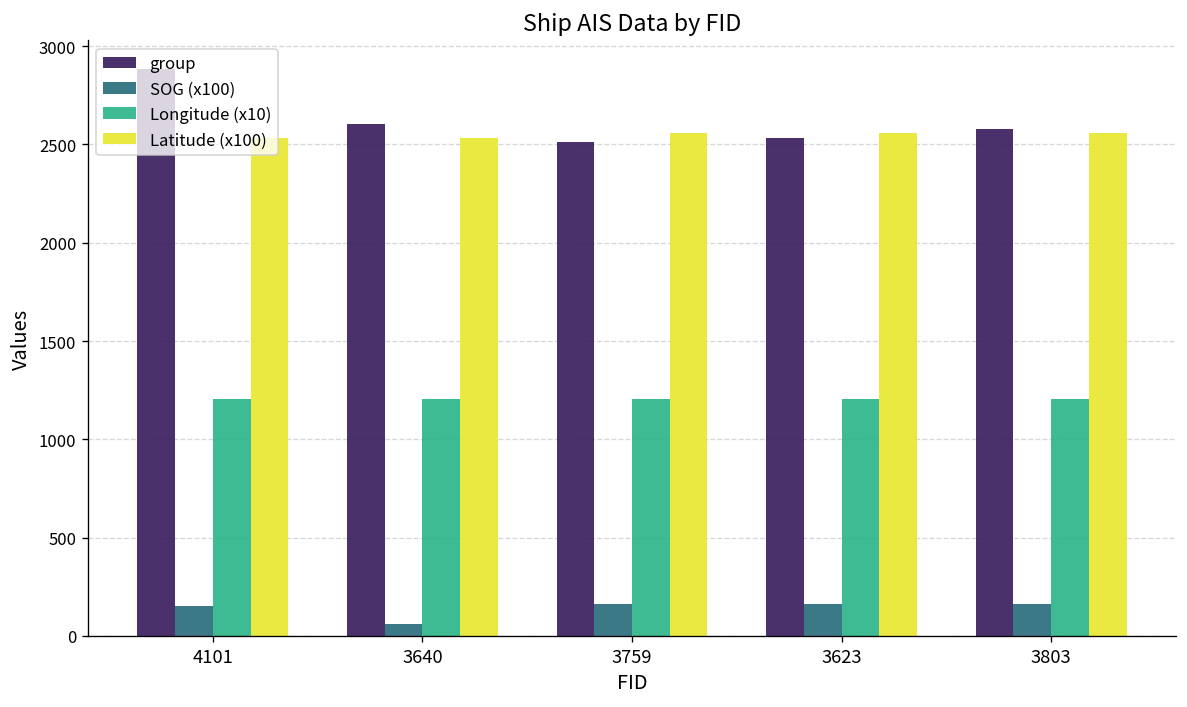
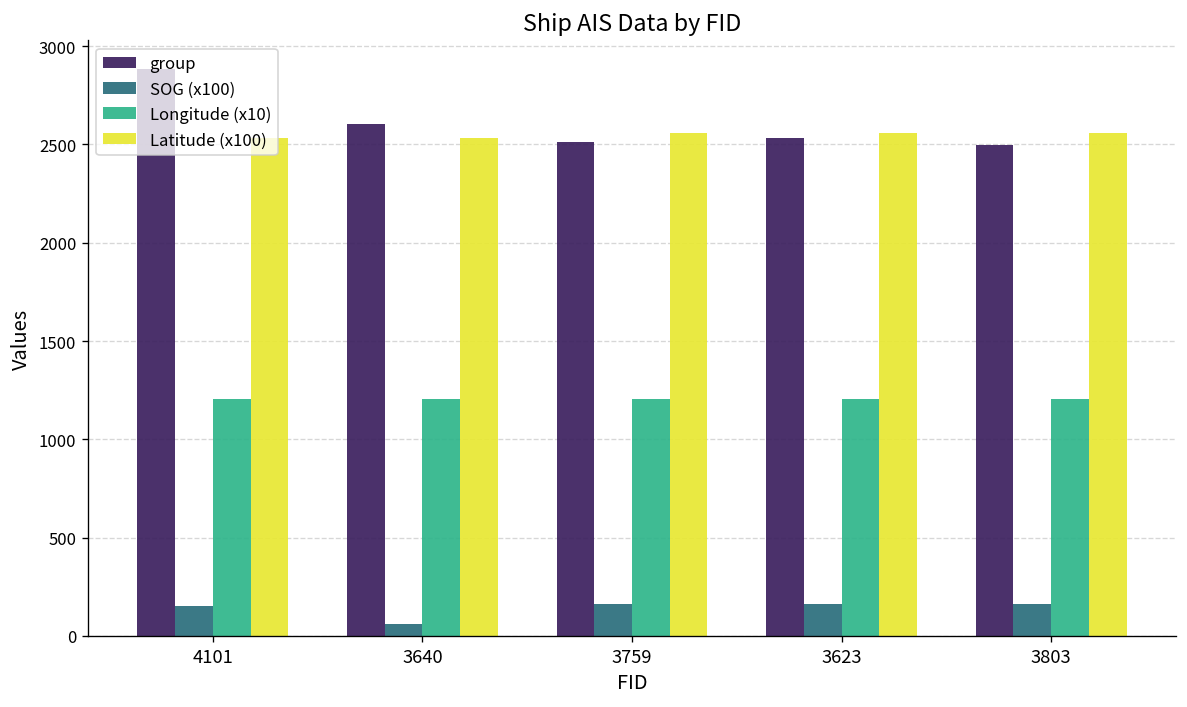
  {
    "group": {
      "3640": 2610,
      "3759": 2510,
      "3623": 2530,
-     "3803": 2580
+     "3803": 2500
    },
    "SOG (x100)": {
      "4101": 150,
      "3640": 60,
      "3759": 160,
      "3623": 160,
      "3803": 160
    },
    "Longitude (x10)": {
      "4101": 1210,
      "3640": 1210,
      "3759": 1210,
      "3623": 1210,
      "3803": 1210
    },
    "Latitude (x100)": {
      "3640": 2530,
      "3759": 2560,
      "3623": 2560,
      "3803": 2560
    }
  }
